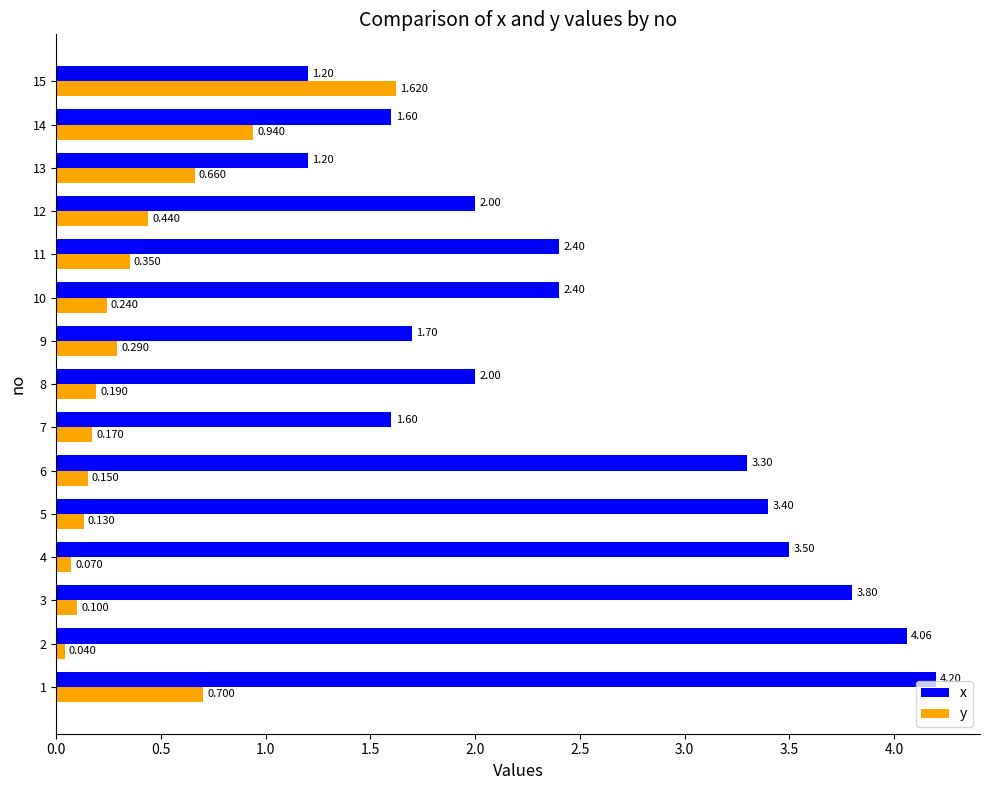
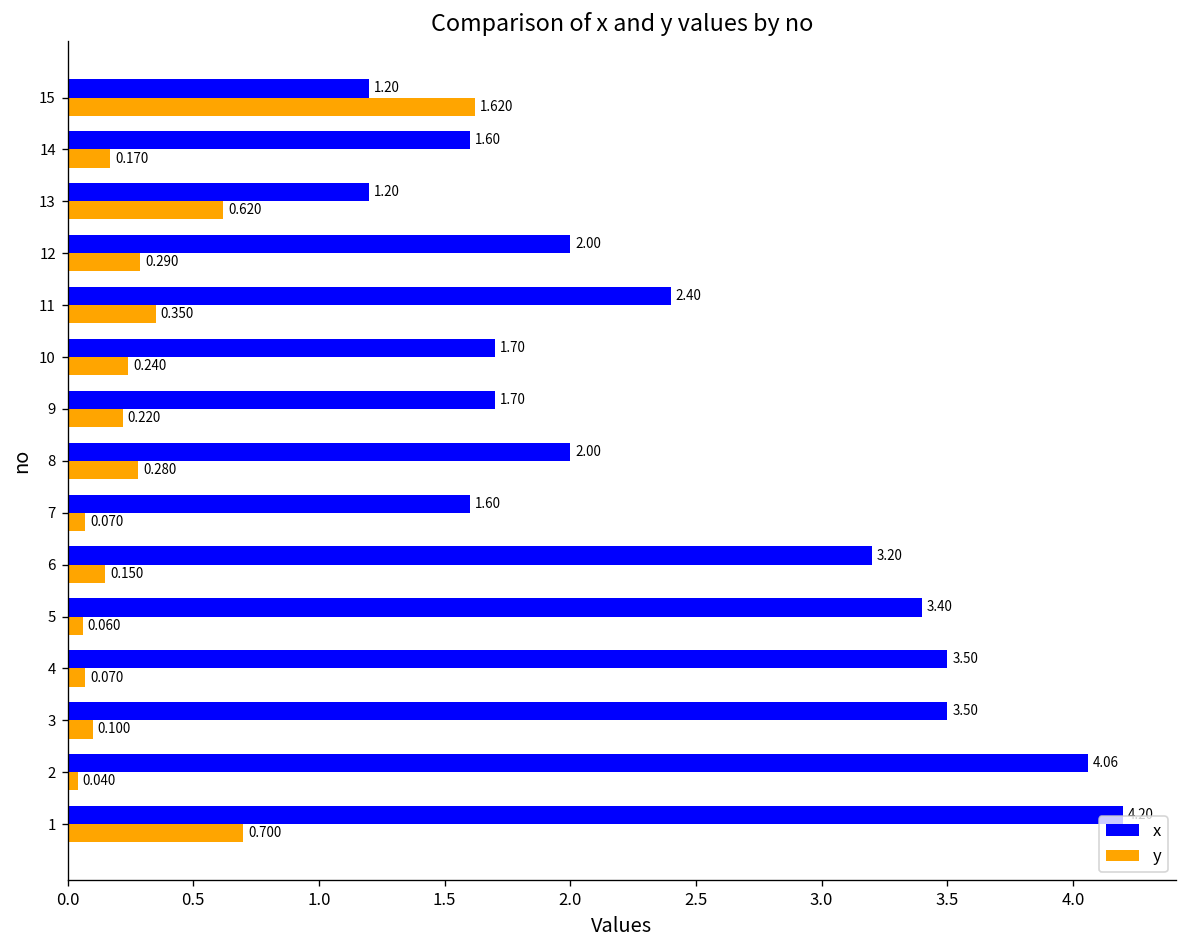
  {
    "x": {
      "15": 1.20,
      "14": 1.60,
      "13": 1.20,
      "12": 2.00,
      "11": 2.40,
-     "10": 2.40,
+     "10": 1.70,
      "9": 1.70,
      "8": 2.00,
      "7": 1.60,
-     "6": 3.30,
+     "6": 3.20,
      "5": 3.40,
      "4": 3.50,
-     "3": 3.80,
+     "3": 3.50,
      "2": 4.06
    },
    "y": {
      "15": 1.620,
-     "14": 0.940,
-     "13": 0.660,
-     "12": 0.440,
+     "14": 0.170,
+     "13": 0.620,
+     "12": 0.290,
      "11": 0.350,
      "10": 0.240,
-     "9": 0.290,
-     "8": 0.190,
-     "7": 0.170,
+     "9": 0.220,
+     "8": 0.280,
+     "7": 0.070,
      "6": 0.150,
-     "5": 0.130,
+     "5": 0.060,
      "4": 0.070,
      "3": 0.100,
      "2": 0.040,
      "1": 0.700
    }
  }
